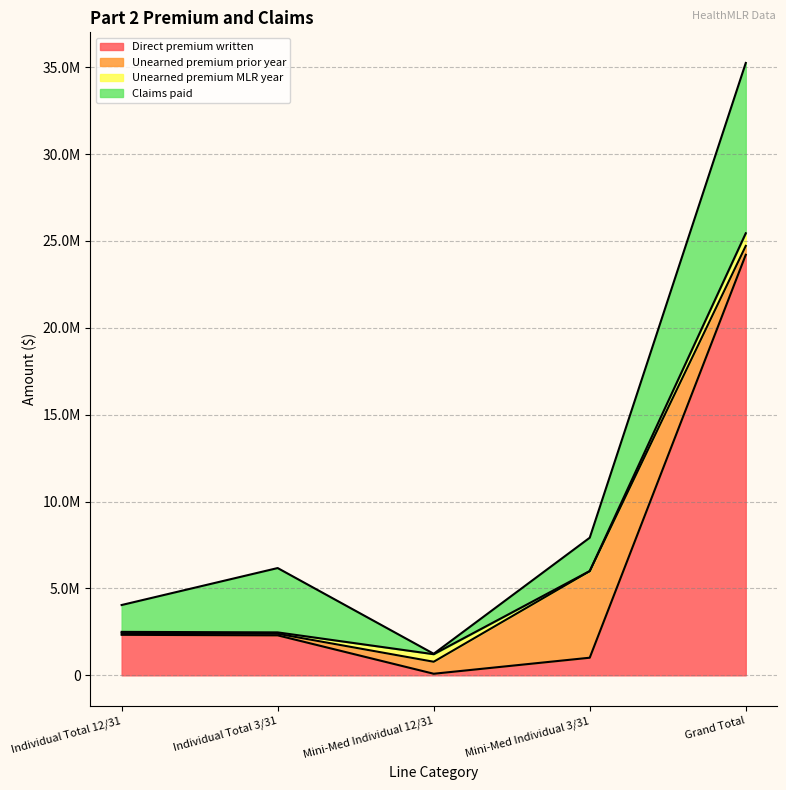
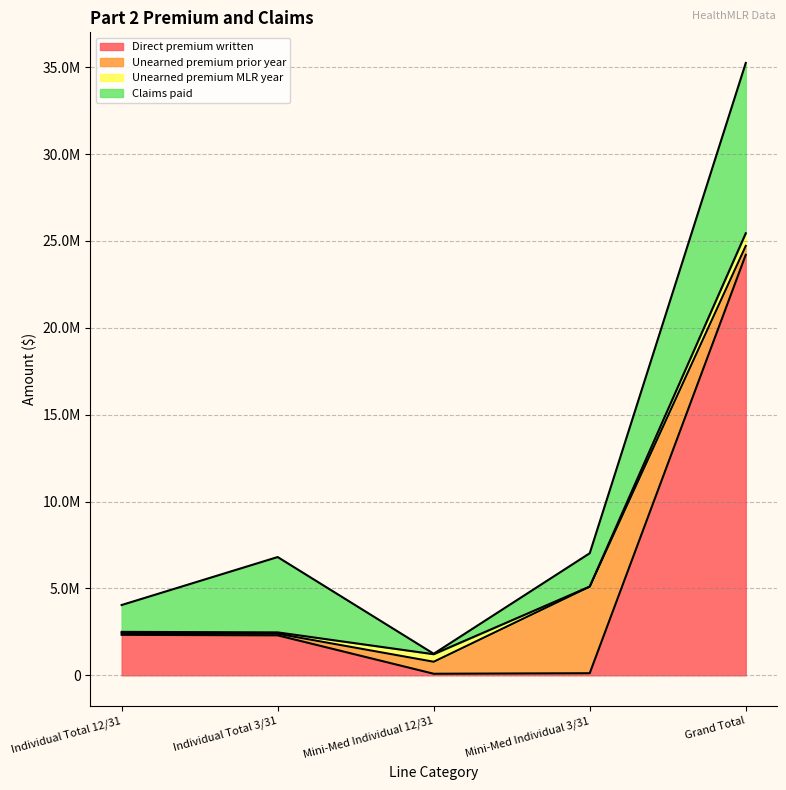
  {
    "Direct premium written": {
      "Mini-Med Individual 12/31": 100000,
-     "Mini-Med Individual 3/31": 1000000,
+     "Mini-Med Individual 3/31": 100000,
      "Grand Total": 24200000
    },
    "Unearned premium prior year": {
      "Mini-Med Individual 12/31": 700000,
      "Grand Total": 500000
    },
    "Unearned premium MLR year": {
      "Grand Total": 700000
    },
    "Claims paid": {
      "Individual Total 12/31": 1500000,
-     "Individual Total 3/31": 3700000,
+     "Individual Total 3/31": 4300000,
      "Mini-Med Individual 3/31": 1900000,
      "Grand Total": 9800000
    }
  }
